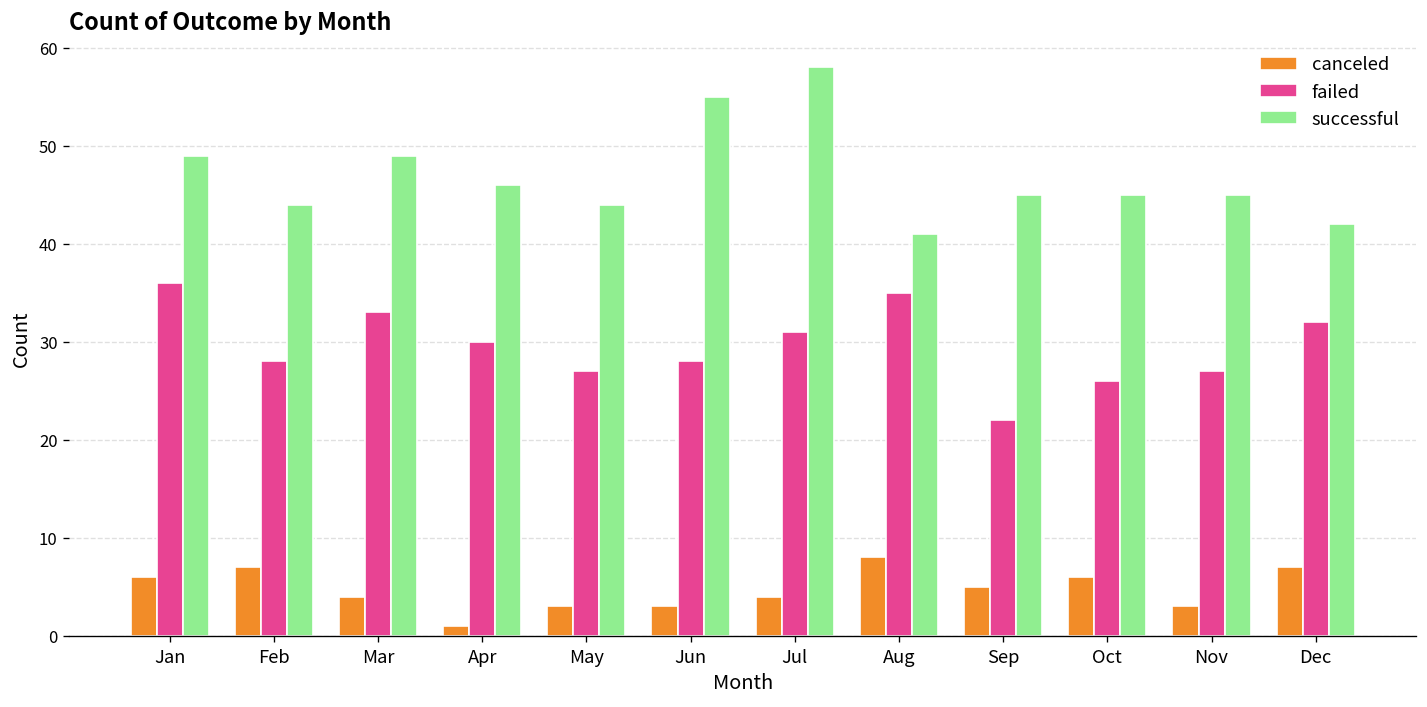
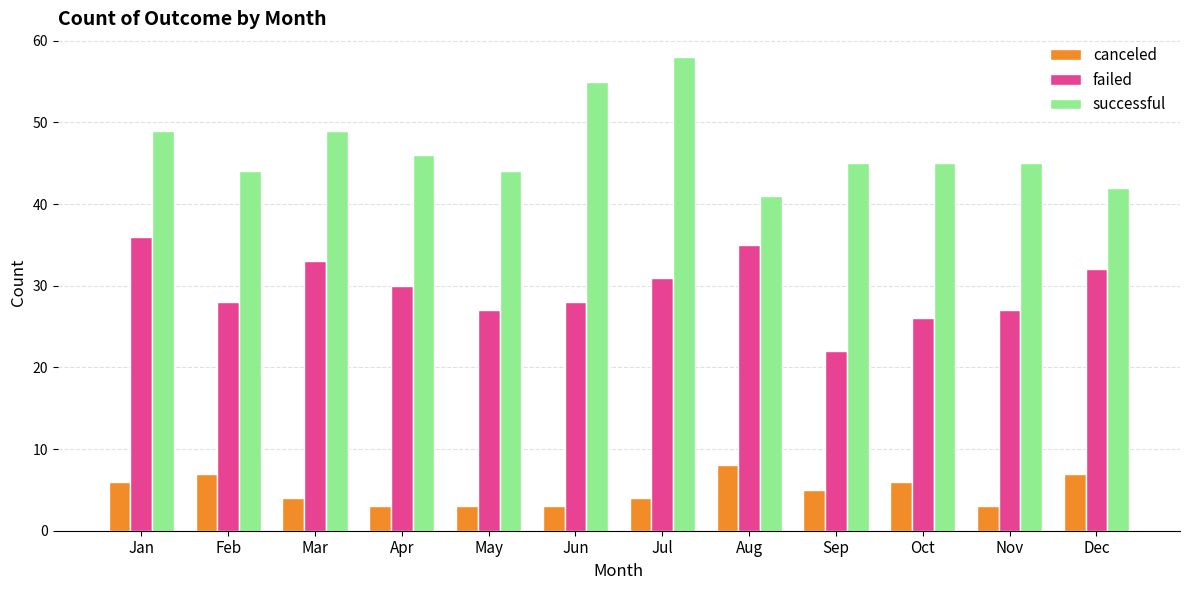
  {
    "canceled": {
      "Jan": 6,
      "Feb": 7,
      "Mar": 4,
-     "Apr": 1,
+     "Apr": 3,
      "May": 3,
      "Jun": 3,
      "Jul": 4,
      "Aug": 8,
      "Sep": 5,
      "Oct": 6,
      "Nov": 3,
      "Dec": 7
    },
    "failed": {
      "Jan": 36,
      "Feb": 28,
      "Mar": 33,
      "Apr": 30,
      "May": 27,
      "Jun": 28,
      "Jul": 31,
      "Aug": 35,
      "Sep": 22,
      "Oct": 26,
      "Nov": 27,
      "Dec": 32
    },
    "successful": {
      "Jan": 49,
      "Feb": 44,
      "Mar": 49,
      "Apr": 46,
      "May": 44,
      "Jun": 55,
      "Jul": 58,
      "Aug": 41,
      "Sep": 45,
      "Oct": 45,
      "Nov": 45,
      "Dec": 42
    }
  }
